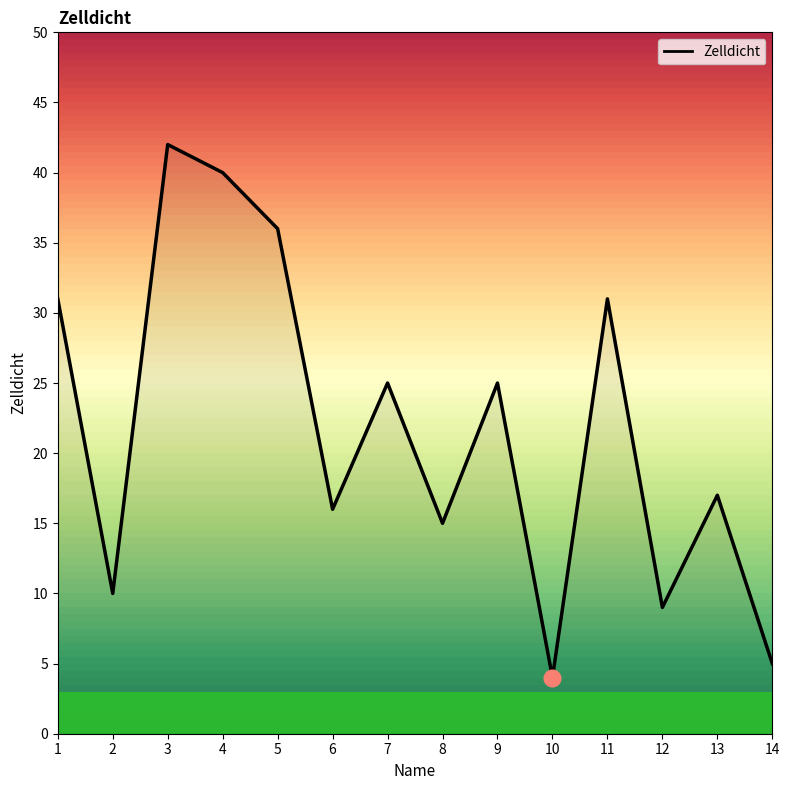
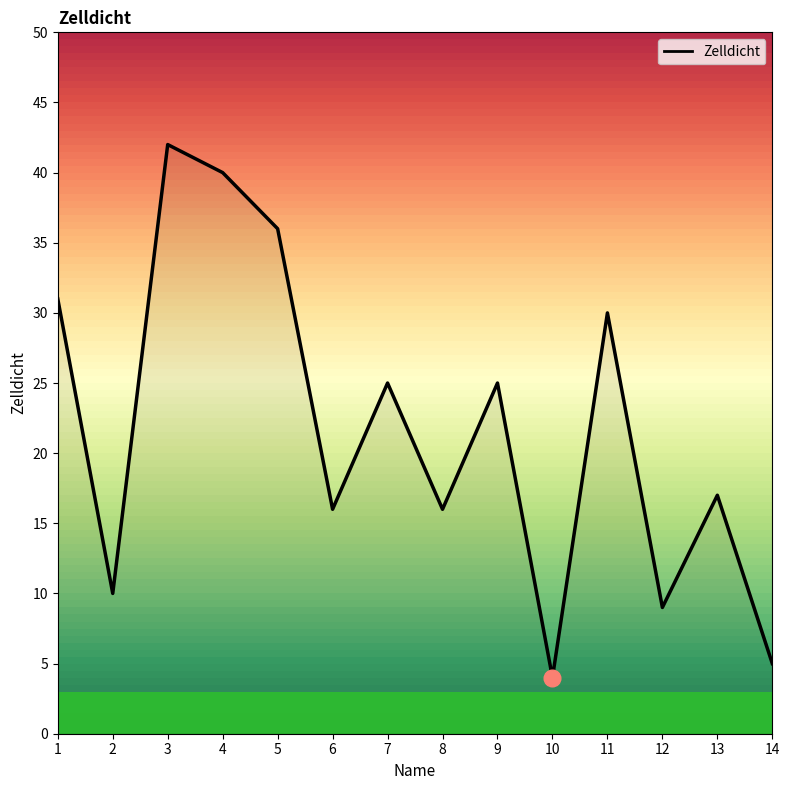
  {
    "Zelldicht": {
      "1": 31,
      "2": 10,
      "3": 42,
      "4": 40,
      "5": 36,
      "6": 16,
      "7": 25,
-     "8": 15,
+     "8": 16,
      "9": 25,
-     "11": 31,
+     "11": 30,
      "12": 9,
      "13": 17,
      "14": 5
    }
  }
